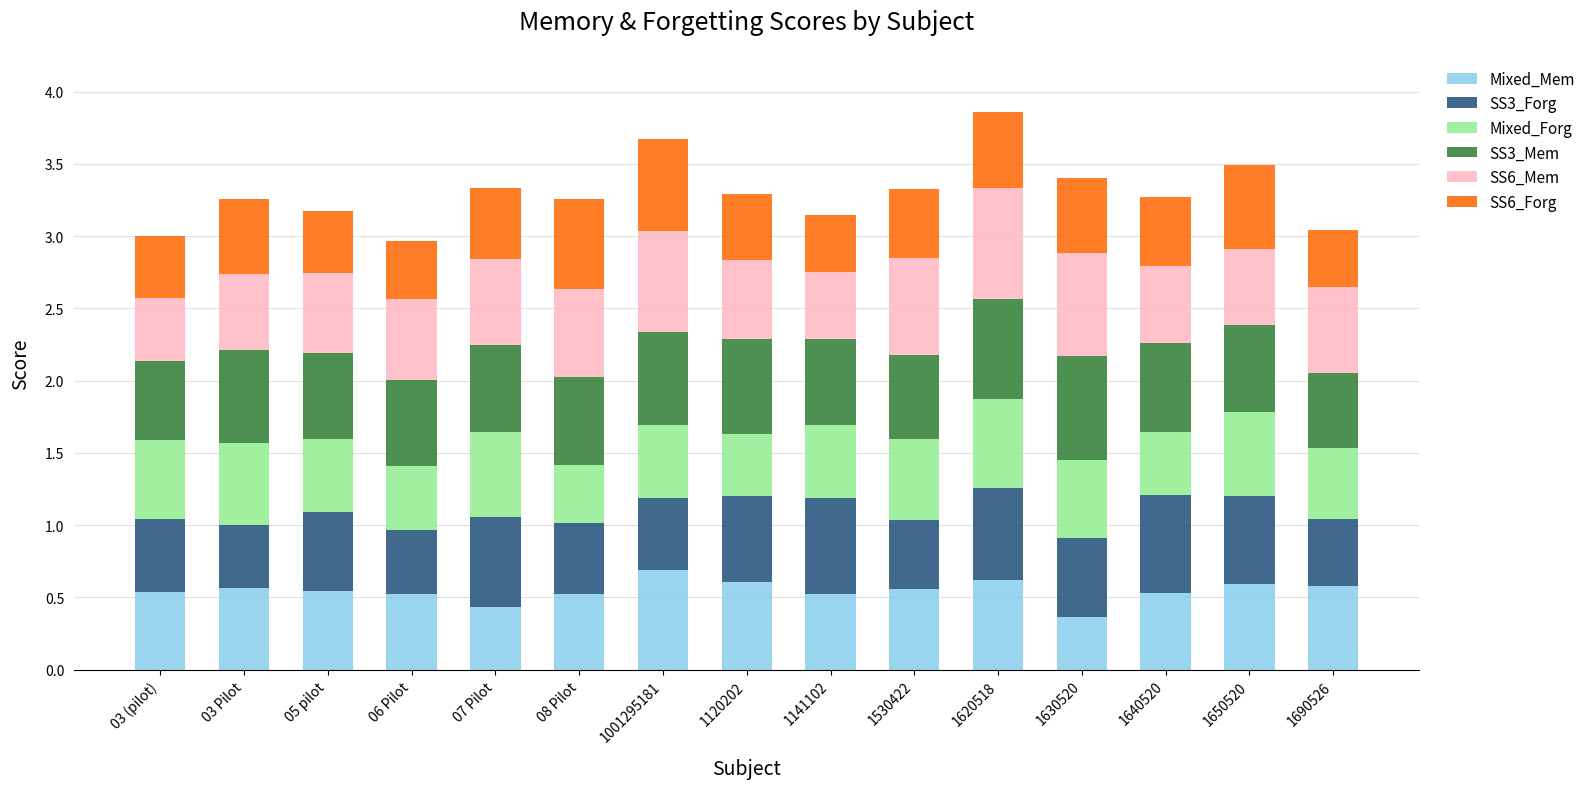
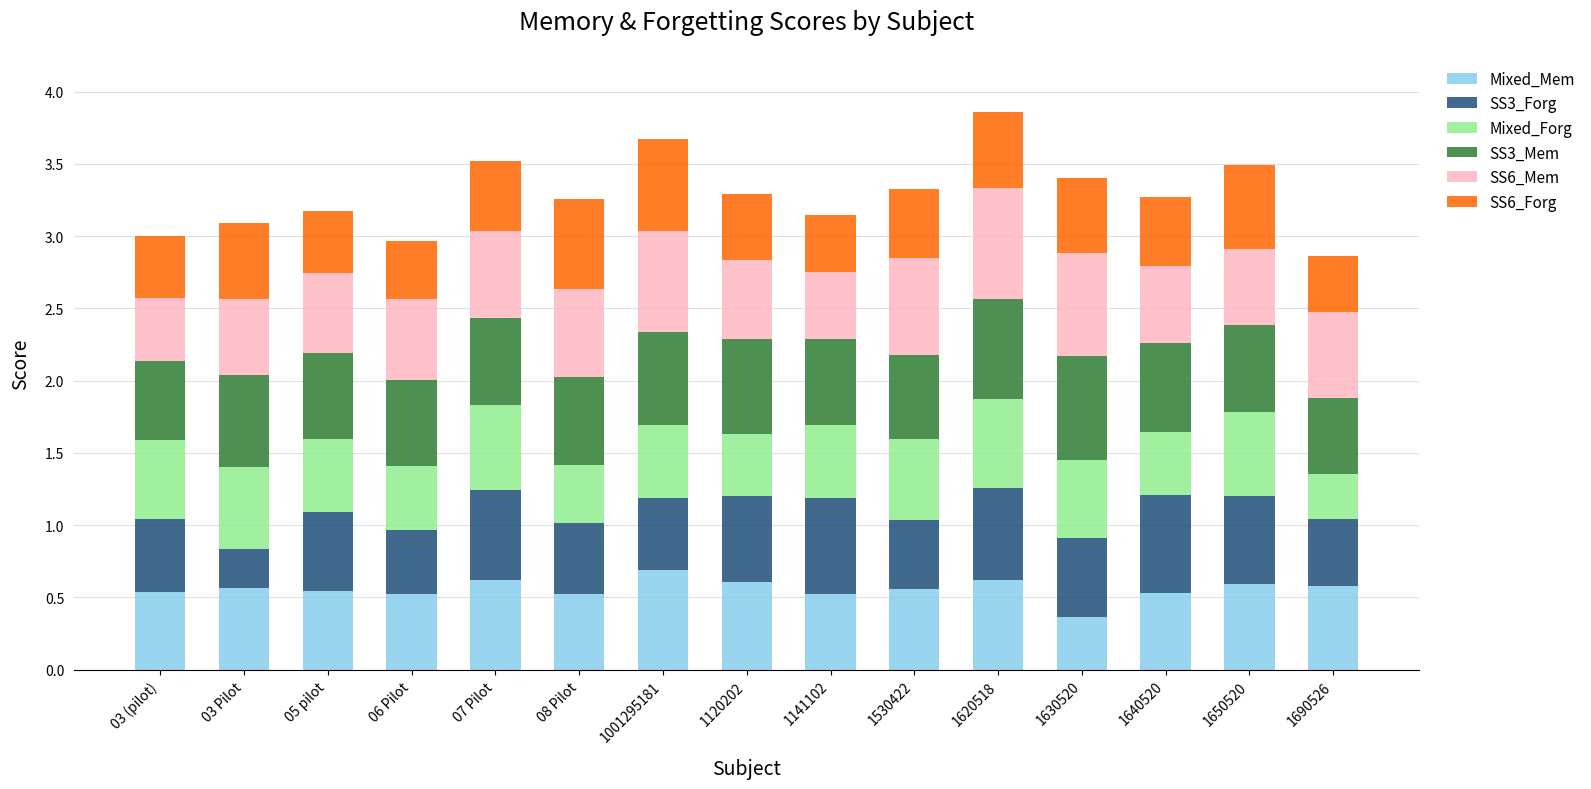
  {
    "Mixed_Mem": {
      "03 (pilot)": 0.54,
      "03 Pilot": 0.57,
      "05 pilot": 0.54,
      "06 Pilot": 0.53,
-     "07 Pilot": 0.43,
+     "07 Pilot": 0.62,
      "08 Pilot": 0.52,
      "1001295181": 0.69,
      "1120202": 0.60,
      "1141102": 0.52,
      "1530422": 0.56,
      "1620518": 0.62,
      "1630520": 0.37,
      "1640520": 0.53,
      "1650520": 0.59,
      "1690526": 0.58
    },
    "SS3_Forg": {
      "03 (pilot)": 0.50,
-     "03 Pilot": 0.44,
+     "03 Pilot": 0.27,
      "05 pilot": 0.55,
      "06 Pilot": 0.44,
      "07 Pilot": 0.62,
      "08 Pilot": 0.49,
      "1001295181": 0.50,
      "1120202": 0.60,
      "1141102": 0.66,
      "1530422": 0.48,
      "1620518": 0.64,
      "1630520": 0.54,
      "1640520": 0.67,
      "1650520": 0.61,
      "1690526": 0.47
    },
    "Mixed_Forg": {
      "03 (pilot)": 0.55,
      "03 Pilot": 0.57,
      "05 pilot": 0.50,
      "06 Pilot": 0.45,
      "07 Pilot": 0.59,
      "08 Pilot": 0.40,
      "1001295181": 0.50,
      "1120202": 0.43,
      "1141102": 0.50,
      "1530422": 0.56,
      "1620518": 0.62,
      "1630520": 0.54,
      "1640520": 0.43,
      "1650520": 0.58,
-     "1690526": 0.49
+     "1690526": 0.31
    },
    "SS3_Mem": {
      "03 (pilot)": 0.54,
      "03 Pilot": 0.64,
      "05 pilot": 0.59,
      "06 Pilot": 0.59,
      "07 Pilot": 0.60,
      "08 Pilot": 0.61,
      "1001295181": 0.64,
      "1120202": 0.66,
      "1141102": 0.59,
      "1530422": 0.58,
      "1620518": 0.69,
      "1630520": 0.72,
      "1640520": 0.62,
      "1650520": 0.60,
      "1690526": 0.52
    },
    "SS6_Mem": {
      "03 (pilot)": 0.43,
      "03 Pilot": 0.53,
      "05 pilot": 0.56,
      "06 Pilot": 0.56,
      "07 Pilot": 0.60,
      "08 Pilot": 0.61,
      "1001295181": 0.70,
      "1120202": 0.55,
      "1141102": 0.47,
      "1530422": 0.67,
      "1620518": 0.77,
      "1630520": 0.72,
      "1640520": 0.53,
      "1650520": 0.52,
      "1690526": 0.59
    },
    "SS6_Forg": {
      "03 (pilot)": 0.43,
      "03 Pilot": 0.52,
      "05 pilot": 0.43,
      "06 Pilot": 0.40,
      "07 Pilot": 0.49,
      "08 Pilot": 0.62,
      "1001295181": 0.64,
      "1120202": 0.46,
      "1141102": 0.40,
      "1530422": 0.48,
      "1620518": 0.52,
      "1630520": 0.52,
      "1640520": 0.48,
      "1650520": 0.58,
      "1690526": 0.39
    }
  }
